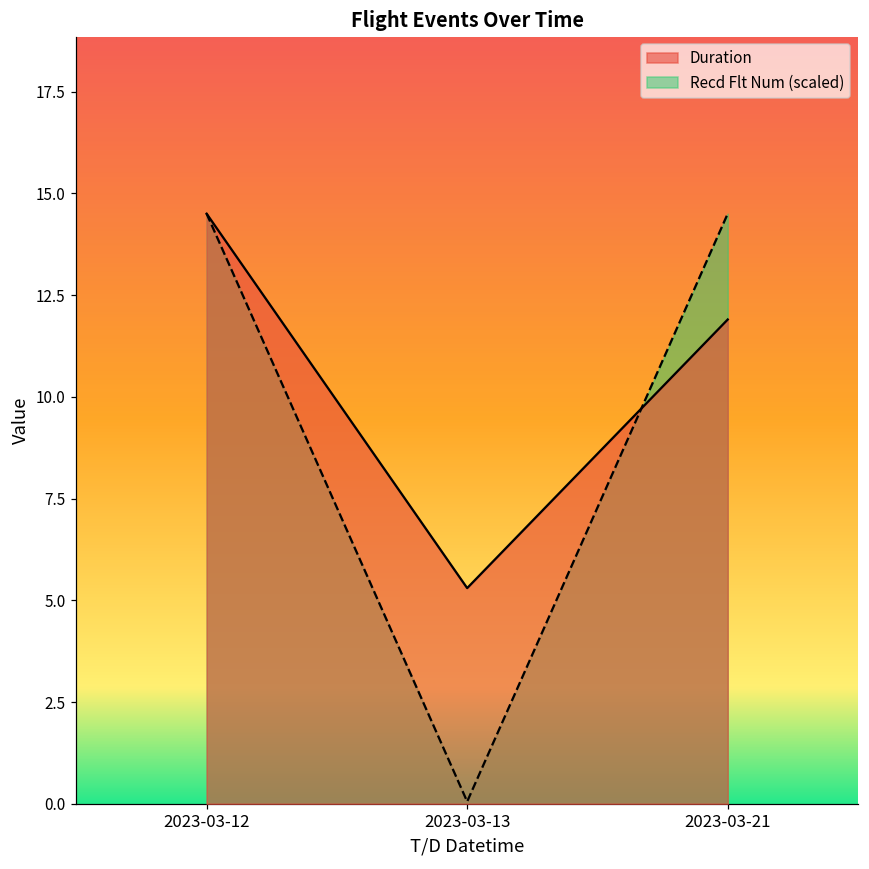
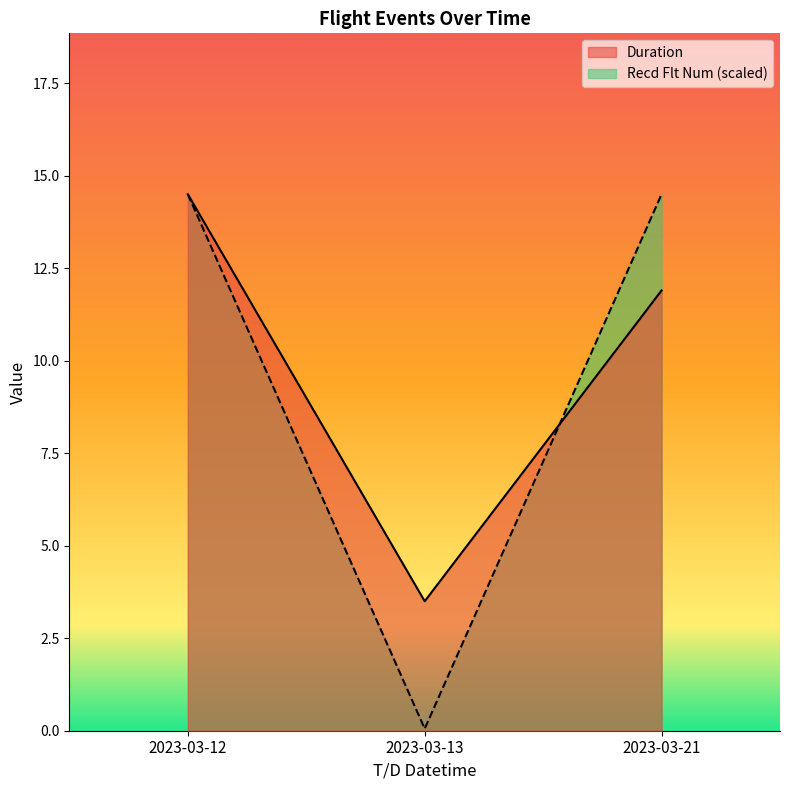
  {
    "Duration": {
-     "2023-03-13": 5.3,
+     "2023-03-13": 3.5,
      "2023-03-21": 11.9
    },
    "Recd Flt Num (scaled)": {
      "2023-03-13": 0.1,
      "2023-03-21": 14.5
    }
  }
